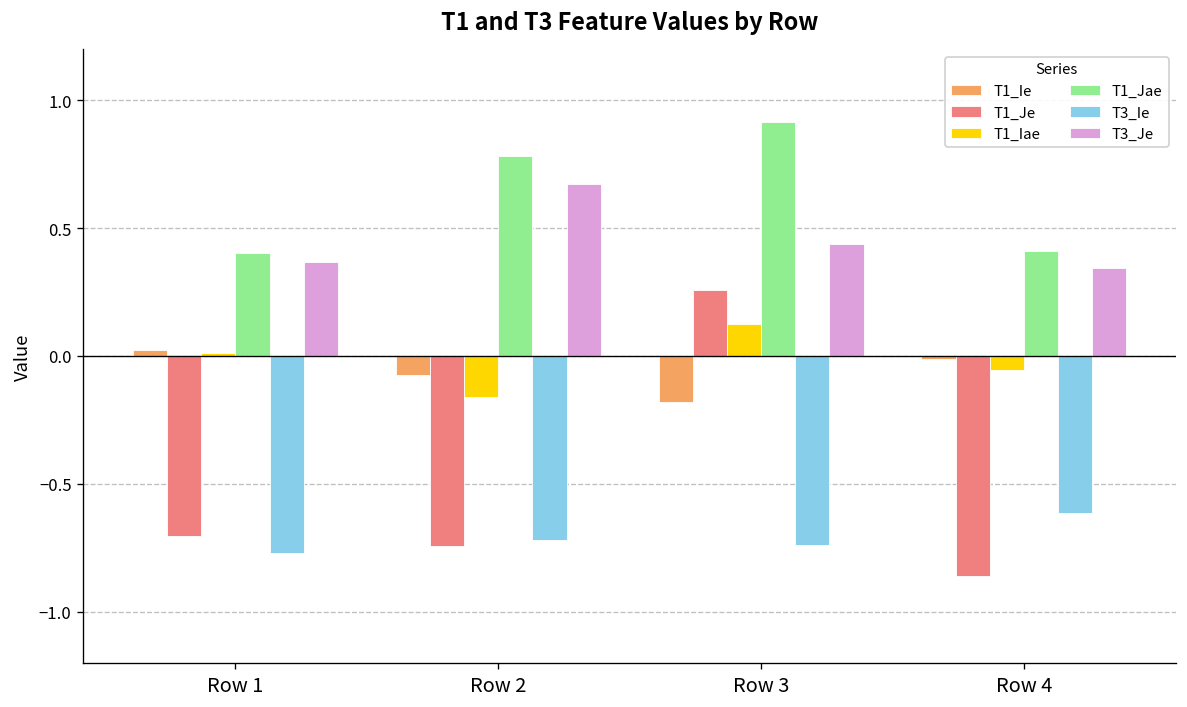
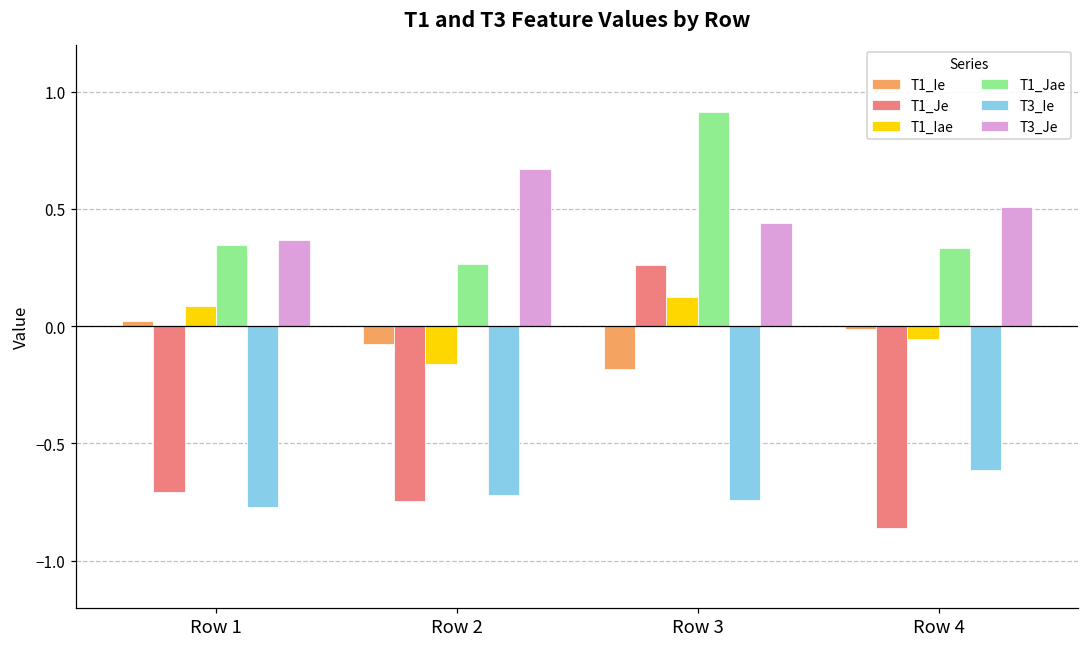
  {
    "T1_Iae": {
-     "Row 1": 0.01,
+     "Row 1": 0.09,
      "Row 2": -0.16,
      "Row 3": 0.13,
      "Row 4": -0.05
    },
    "T1_Jae": {
-     "Row 1": 0.40,
-     "Row 2": 0.78,
+     "Row 1": 0.35,
+     "Row 2": 0.26,
      "Row 3": 0.91,
-     "Row 4": 0.41
+     "Row 4": 0.33
    },
    "T3_Ie": {
      "Row 1": -0.77,
      "Row 2": -0.72,
      "Row 3": -0.74,
      "Row 4": -0.61
    },
    "T3_Je": {
      "Row 1": 0.37,
      "Row 2": 0.67,
      "Row 3": 0.44,
-     "Row 4": 0.34
+     "Row 4": 0.51
    }
  }
